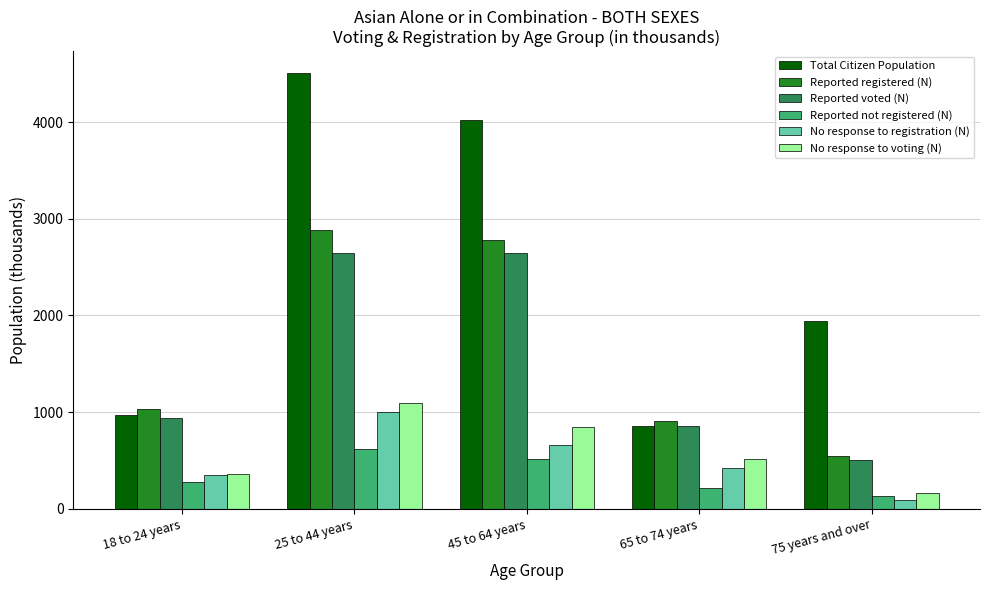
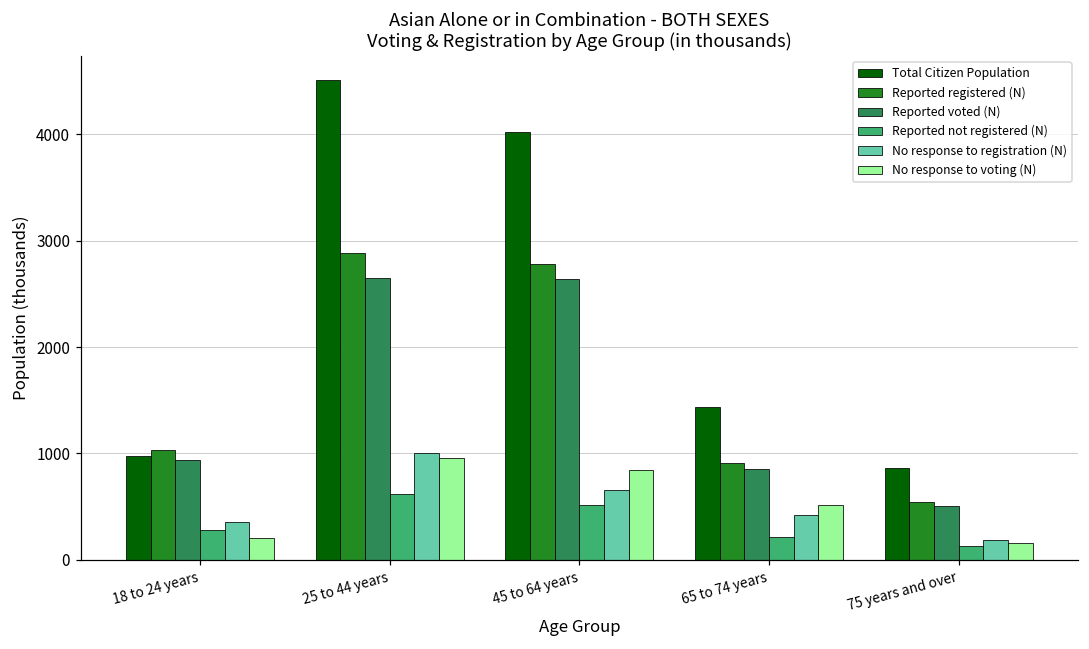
  {
    "Total Citizen Population": {
      "18 to 24 years": 1000,
      "25 to 44 years": 4500,
      "45 to 64 years": 4000,
-     "65 to 74 years": 900,
-     "75 years and over": 1900
+     "65 to 74 years": 1400,
+     "75 years and over": 900
    },
    "No response to registration (N)": {
      "18 to 24 years": 400,
      "25 to 44 years": 1000,
      "45 to 64 years": 700,
      "65 to 74 years": 400,
-     "75 years and over": 100
+     "75 years and over": 200
    },
    "No response to voting (N)": {
-     "18 to 24 years": 400,
-     "25 to 44 years": 1100,
+     "18 to 24 years": 200,
+     "25 to 44 years": 1000,
      "45 to 64 years": 800,
      "65 to 74 years": 500,
      "75 years and over": 200
    }
  }
